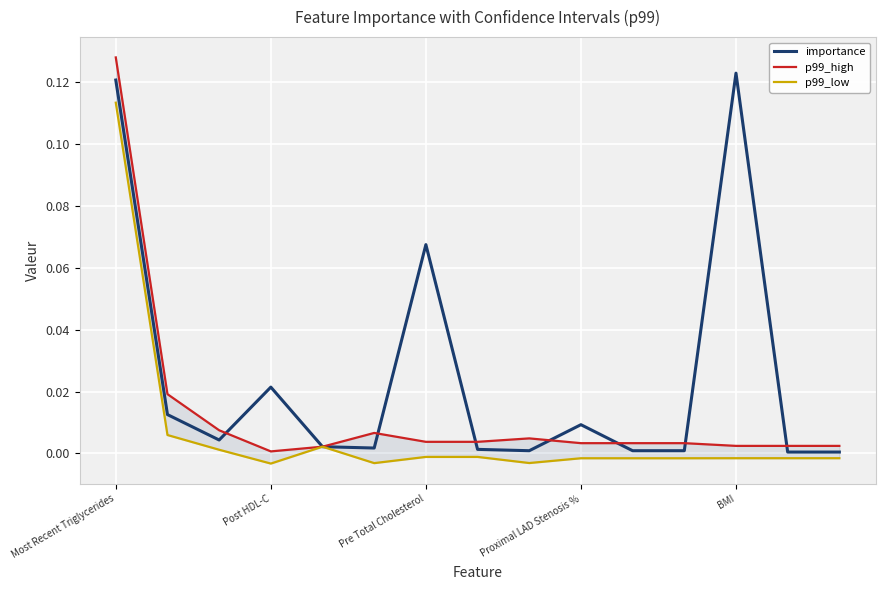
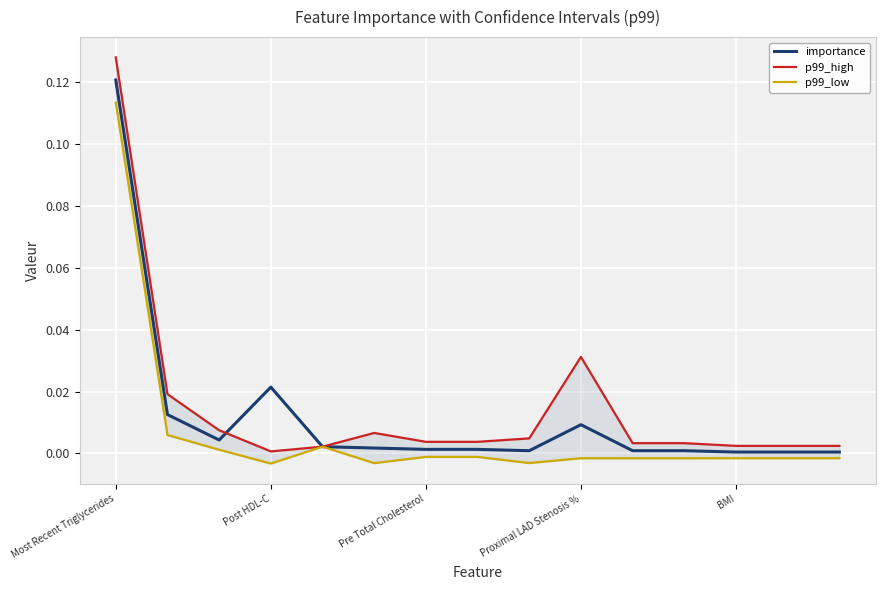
  {
    "importance": {
      "Most Recent Triglycerides": 0.121,
      "Post HDL-C": 0.021,
-     "Pre Total Cholesterol": 0.068,
+     "Pre Total Cholesterol": 0.001,
      "Proximal LAD Stenosis %": 0.009,
-     "BMI": 0.123
+     "BMI": 0.000
    },
    "p99_high": {
      "Most Recent Triglycerides": 0.128,
      "Post HDL-C": 0.001,
      "Pre Total Cholesterol": 0.004,
-     "Proximal LAD Stenosis %": 0.003,
+     "Proximal LAD Stenosis %": 0.031,
      "BMI": 0.002
    },
    "p99_low": {
      "Most Recent Triglycerides": 0.113,
      "Post HDL-C": -0.003,
      "Pre Total Cholesterol": -0.001,
      "Proximal LAD Stenosis %": -0.002,
      "BMI": -0.002
    }
  }
